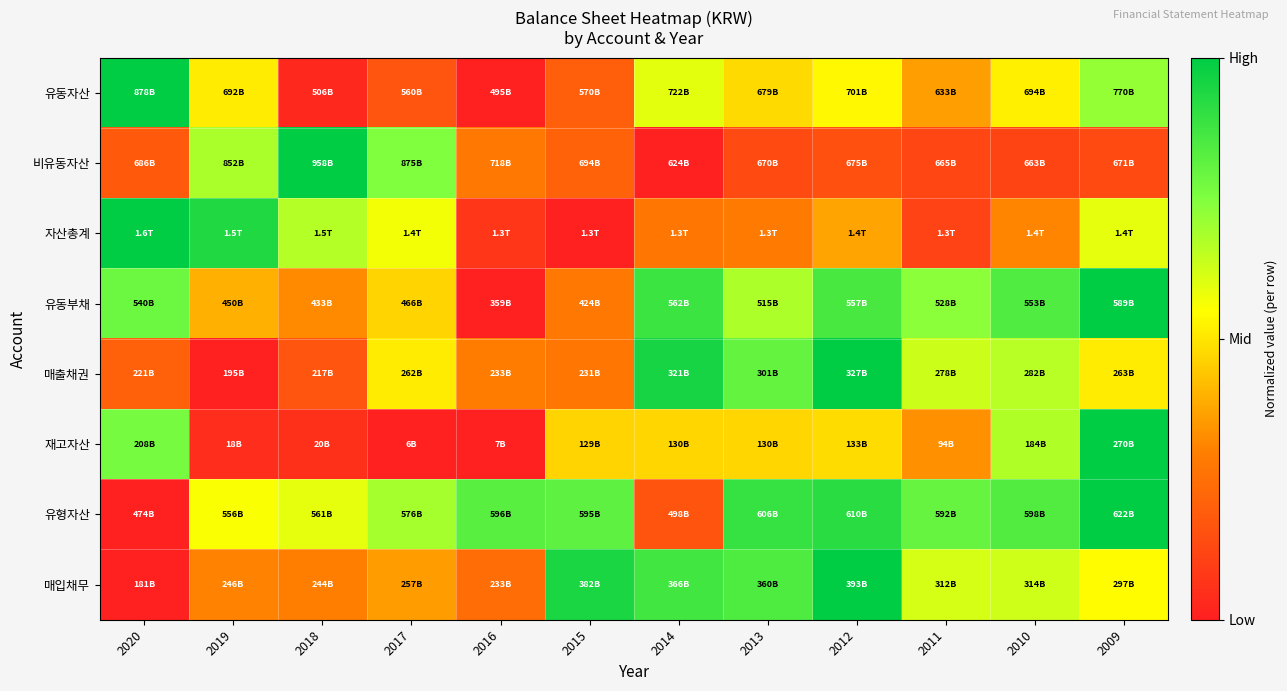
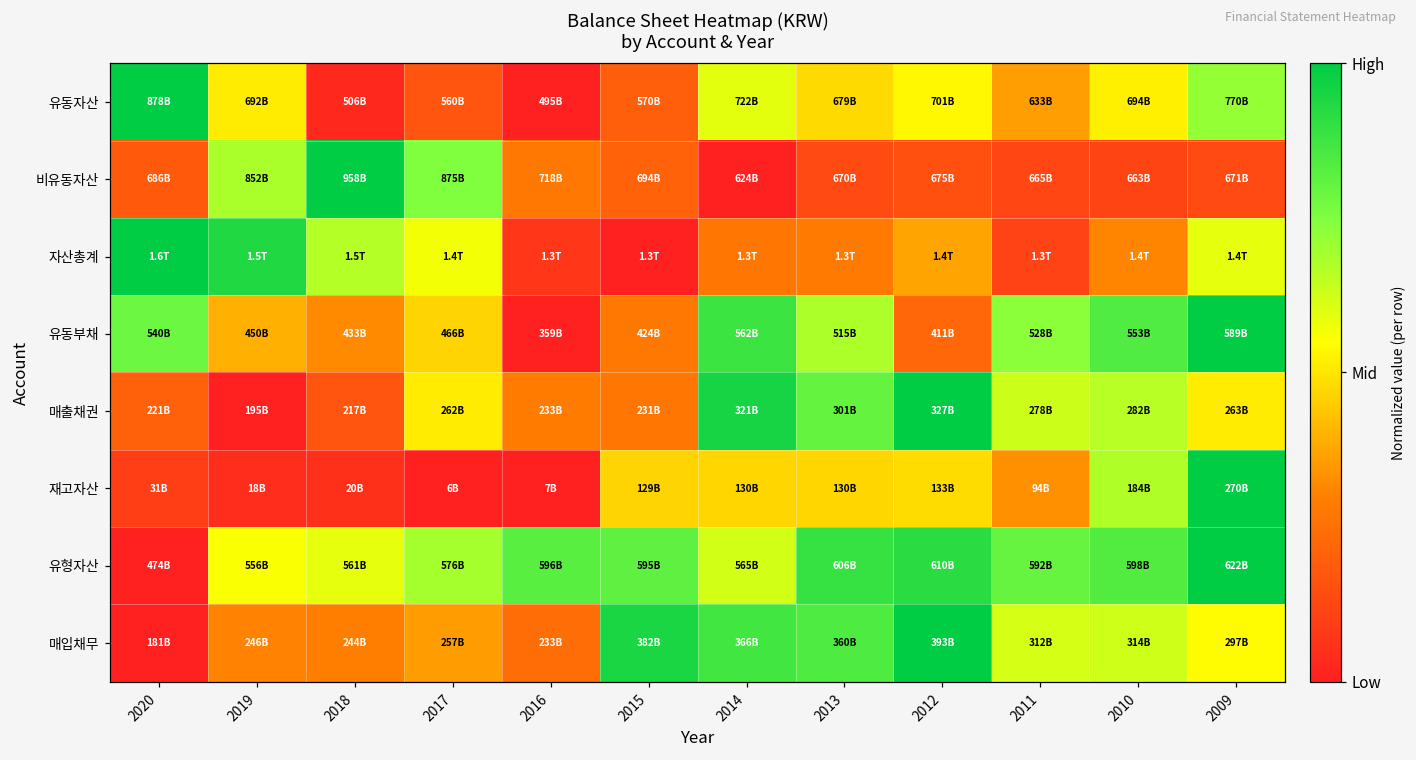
  {
    "유동자산": {
      "2020": "878B",
      "2019": "692B",
      "2018": "506B",
      "2017": "560B",
      "2016": "495B",
      "2015": "570B",
      "2014": "722B",
      "2013": "679B",
      "2012": "701B",
      "2011": "633B",
      "2010": "694B",
      "2009": "770B"
    },
    "비유동자산": {
      "2020": "686B",
      "2019": "852B",
      "2018": "958B",
      "2017": "875B",
      "2016": "718B",
      "2015": "694B",
      "2014": "624B",
      "2013": "670B",
      "2012": "675B",
      "2011": "665B",
      "2010": "663B",
      "2009": "671B"
    },
    "자산총계": {
      "2020": "1.6T",
      "2019": "1.5T",
      "2018": "1.5T",
      "2017": "1.4T",
      "2016": "1.3T",
      "2015": "1.3T",
      "2014": "1.3T",
      "2013": "1.3T",
      "2012": "1.4T",
      "2011": "1.3T",
      "2010": "1.4T",
      "2009": "1.4T"
    },
    "유동부채": {
      "2020": "540B",
      "2019": "450B",
      "2018": "433B",
      "2017": "466B",
      "2016": "359B",
      "2015": "424B",
      "2014": "562B",
      "2013": "515B",
-     "2012": "557B",
+     "2012": "411B",
      "2011": "528B",
      "2010": "553B",
      "2009": "589B"
    },
    "매출채권": {
      "2020": "221B",
      "2019": "195B",
      "2018": "217B",
      "2017": "262B",
      "2016": "233B",
      "2015": "231B",
      "2014": "321B",
      "2013": "301B",
      "2012": "327B",
      "2011": "278B",
      "2010": "282B",
      "2009": "263B"
    },
    "재고자산": {
-     "2020": "208B",
+     "2020": "31B",
      "2019": "18B",
      "2018": "20B",
      "2017": "6B",
      "2016": "7B",
      "2015": "129B",
      "2014": "130B",
      "2013": "130B",
      "2012": "133B",
      "2011": "94B",
      "2010": "184B",
      "2009": "270B"
    },
    "유형자산": {
      "2020": "474B",
      "2019": "556B",
      "2018": "561B",
      "2017": "576B",
      "2016": "596B",
      "2015": "595B",
-     "2014": "498B",
+     "2014": "565B",
      "2013": "606B",
      "2012": "610B",
      "2011": "592B",
      "2010": "598B",
      "2009": "622B"
    },
    "매입채무": {
      "2020": "181B",
      "2019": "246B",
      "2018": "244B",
      "2017": "257B",
      "2016": "233B",
      "2015": "382B",
      "2014": "366B",
      "2013": "360B",
      "2012": "393B",
      "2011": "312B",
      "2010": "314B",
      "2009": "297B"
    }
  }
